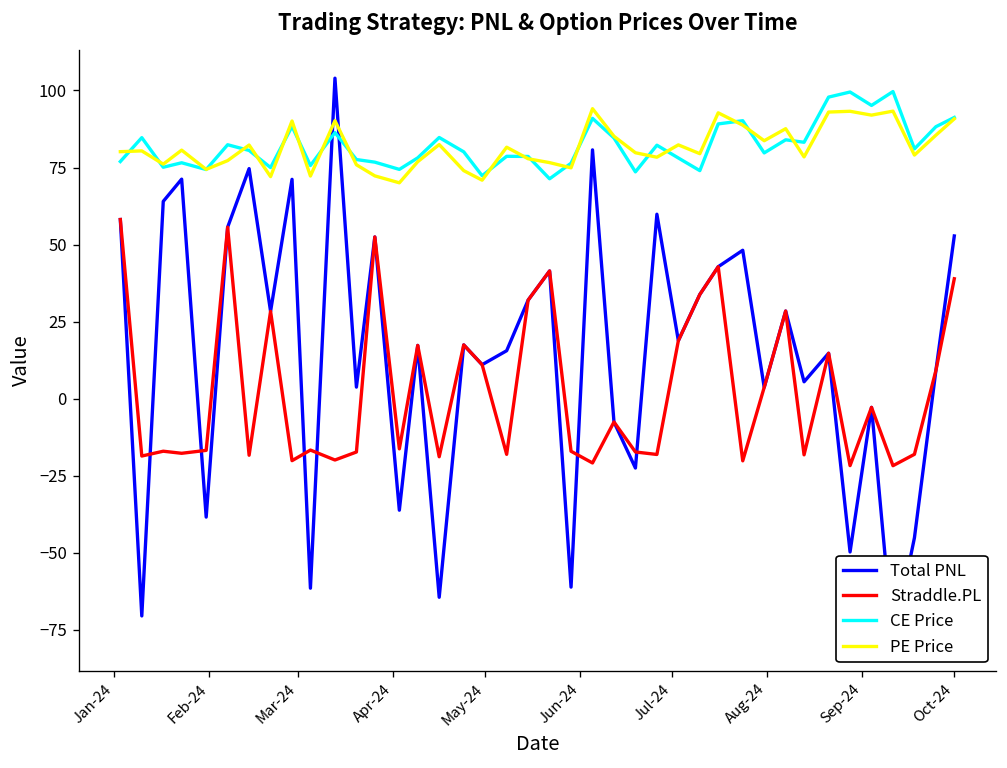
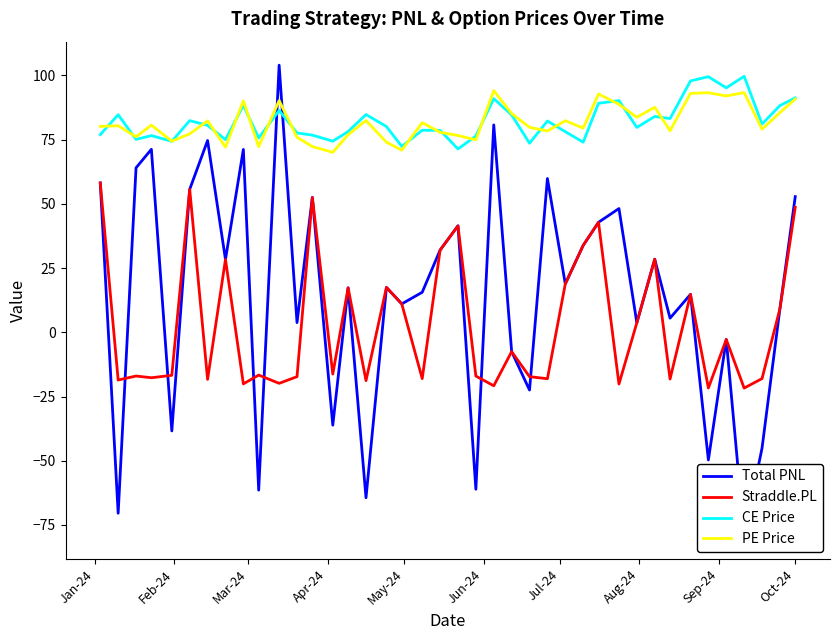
  {
    "Total PNL": {
      "Oct-24": 53
    },
    "Straddle.PL": {
-     "Oct-24": 39
+     "Oct-24": 49
    }
  }
